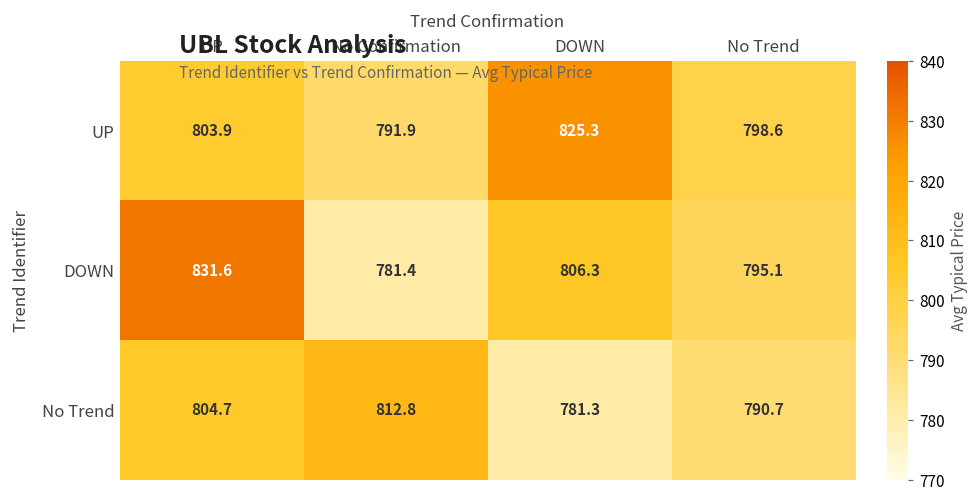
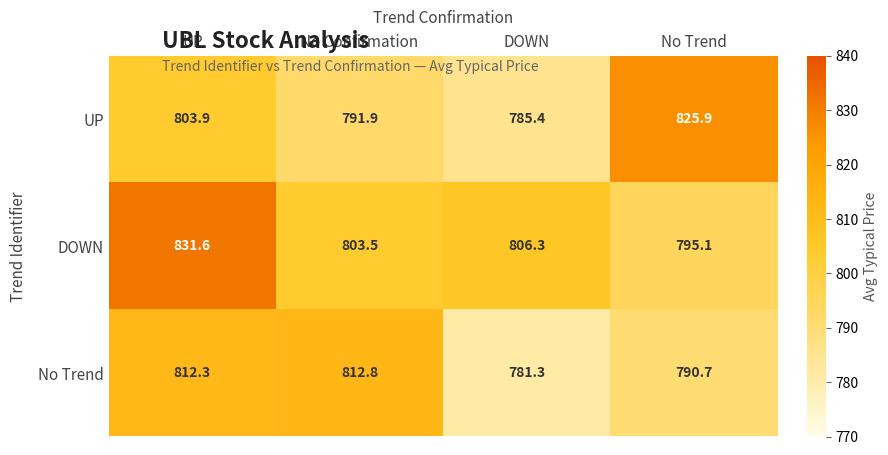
  {
    "UP": {
      "UP": 803.9,
      "No Confirmation": 791.9,
-     "DOWN": 825.3,
-     "No Trend": 798.6
+     "DOWN": 785.4,
+     "No Trend": 825.9
    },
    "DOWN": {
      "UP": 831.6,
-     "No Confirmation": 781.4,
+     "No Confirmation": 803.5,
      "DOWN": 806.3,
      "No Trend": 795.1
    },
    "No Trend": {
-     "UP": 804.7,
+     "UP": 812.3,
      "No Confirmation": 812.8,
      "DOWN": 781.3,
      "No Trend": 790.7
    }
  }
